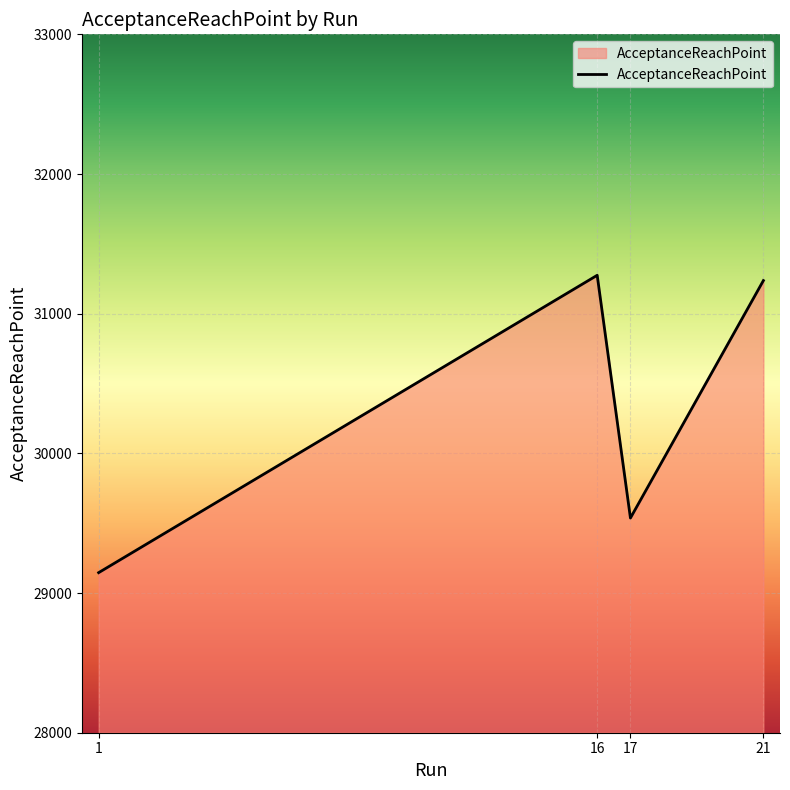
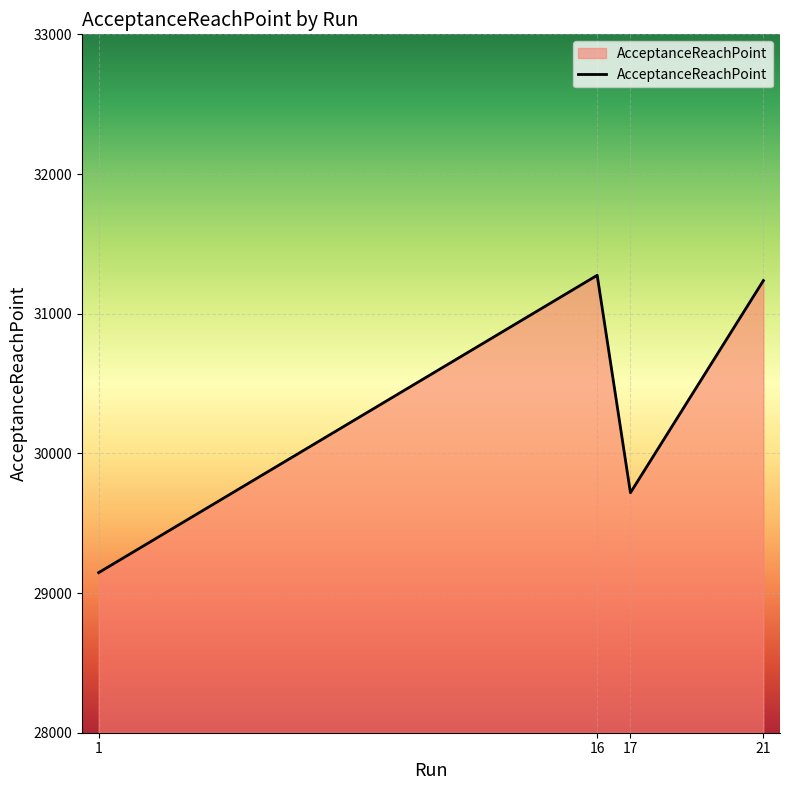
  {
    "1": 29150,
    "16": 31280,
-   "17": 29540,
+   "17": 29720,
    "21": 31240
  }
